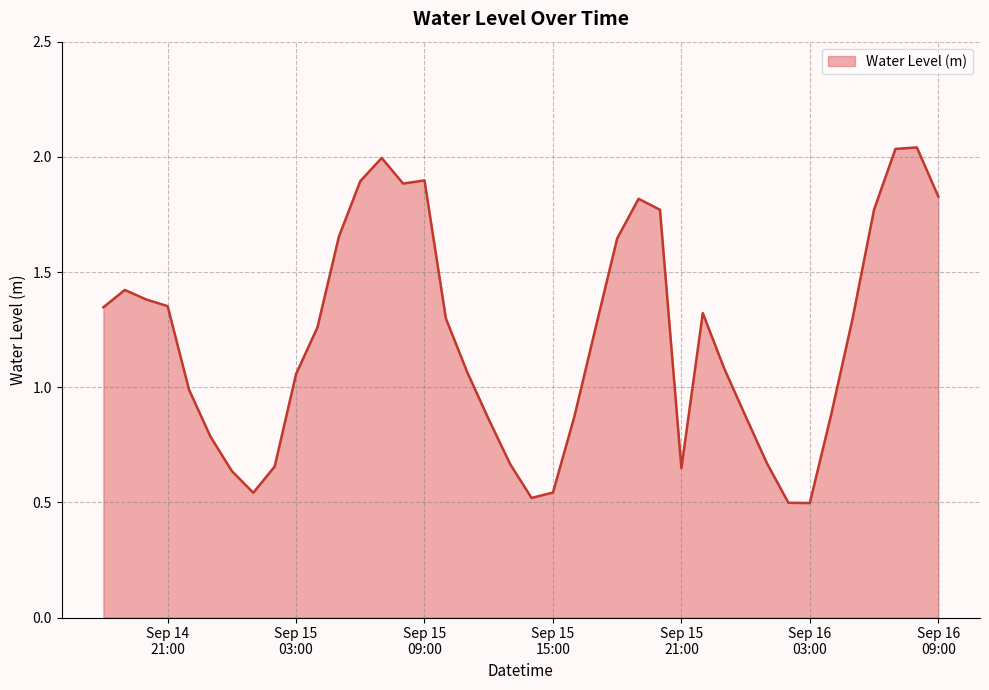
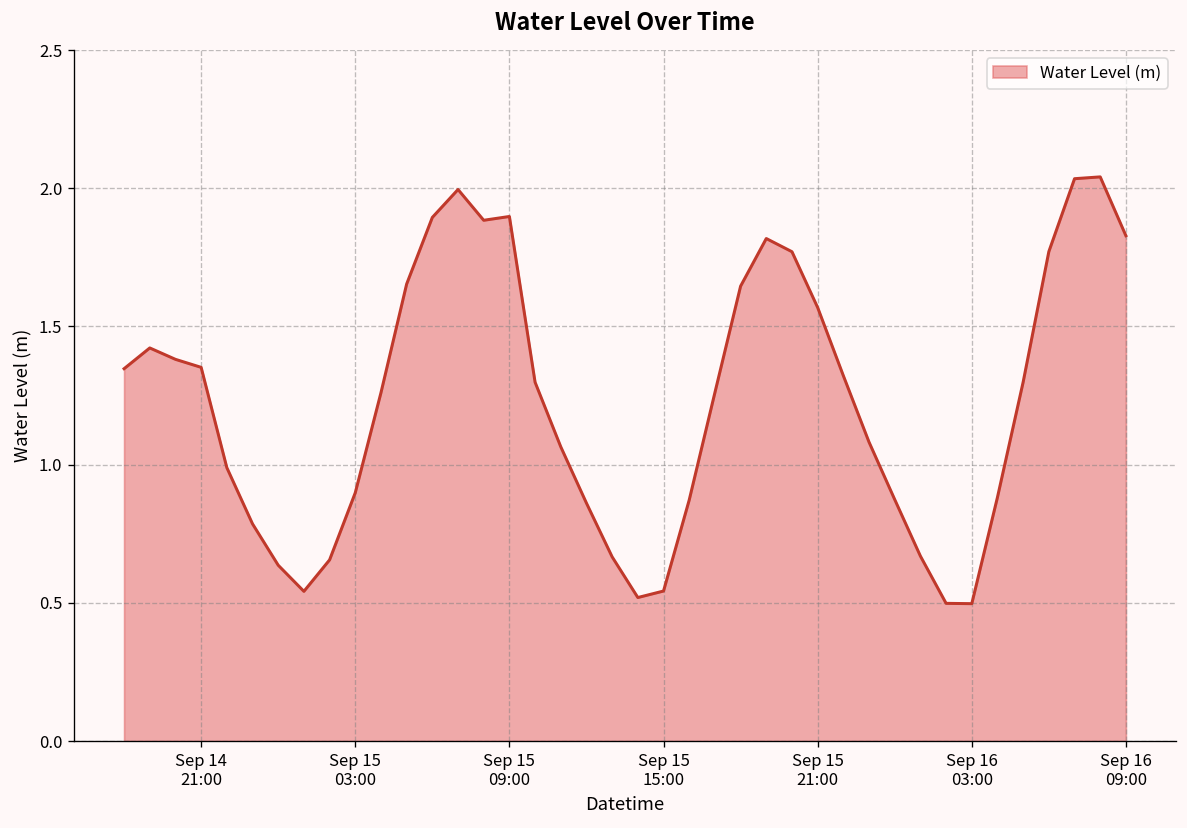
  {
    "Sep 14 21:00": 1.35,
-   "Sep 15 03:00": 1.06,
+   "Sep 15 03:00": 0.90,
    "Sep 15 09:00": 1.90,
    "Sep 15 15:00": 0.54,
-   "Sep 15 21:00": 0.65,
+   "Sep 15 21:00": 1.57,
    "Sep 16 03:00": 0.50,
    "Sep 16 09:00": 1.83
  }
